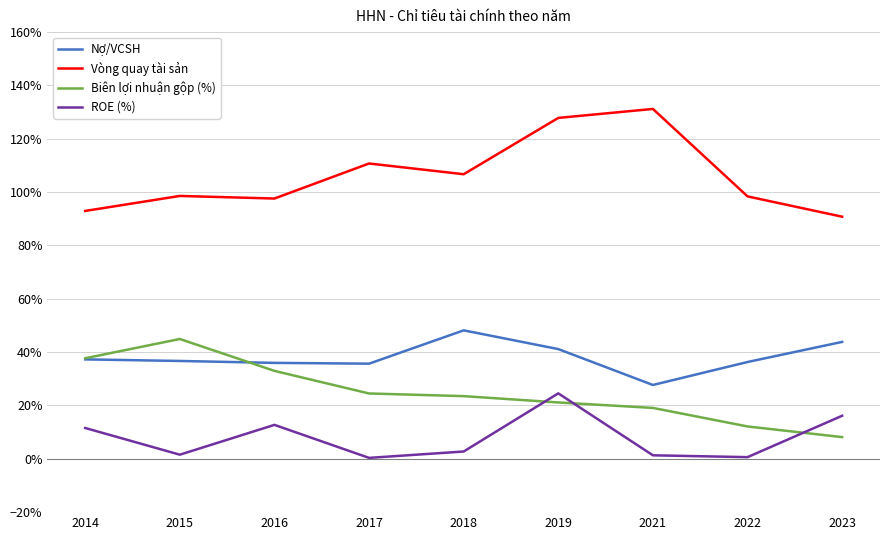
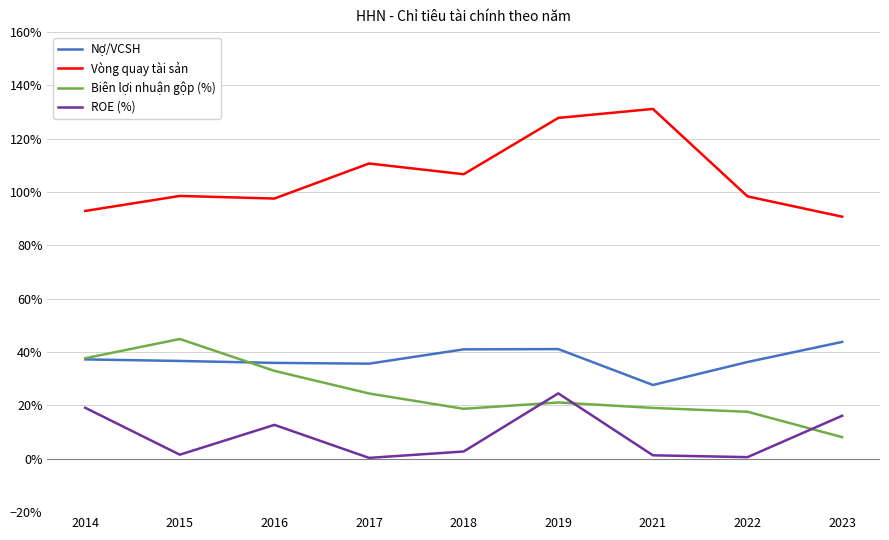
  {
    "Nợ/VCSH": {
      "2015": "37%",
      "2016": "36%",
      "2017": "36%",
-     "2018": "48%",
+     "2018": "41%",
      "2019": "41%",
      "2021": "28%",
      "2022": "36%",
      "2023": "44%"
    },
    "Vòng quay tài sản": {
      "2014": "93%",
      "2015": "99%",
      "2016": "98%",
      "2017": "111%",
      "2018": "107%",
      "2019": "128%",
      "2021": "131%",
      "2022": "98%",
      "2023": "91%"
    },
    "Biên lợi nhuận gộp (%)": {
      "2015": "45%",
      "2016": "33%",
      "2017": "24%",
-     "2018": "23%",
+     "2018": "19%",
      "2019": "21%",
      "2021": "19%",
-     "2022": "12%",
+     "2022": "18%",
      "2023": "8%"
    },
    "ROE (%)": {
-     "2014": "12%",
+     "2014": "19%",
      "2015": "2%",
      "2016": "13%",
      "2017": "0%",
      "2018": "3%",
      "2019": "25%",
      "2021": "1%",
      "2022": "1%",
      "2023": "16%"
    }
  }
